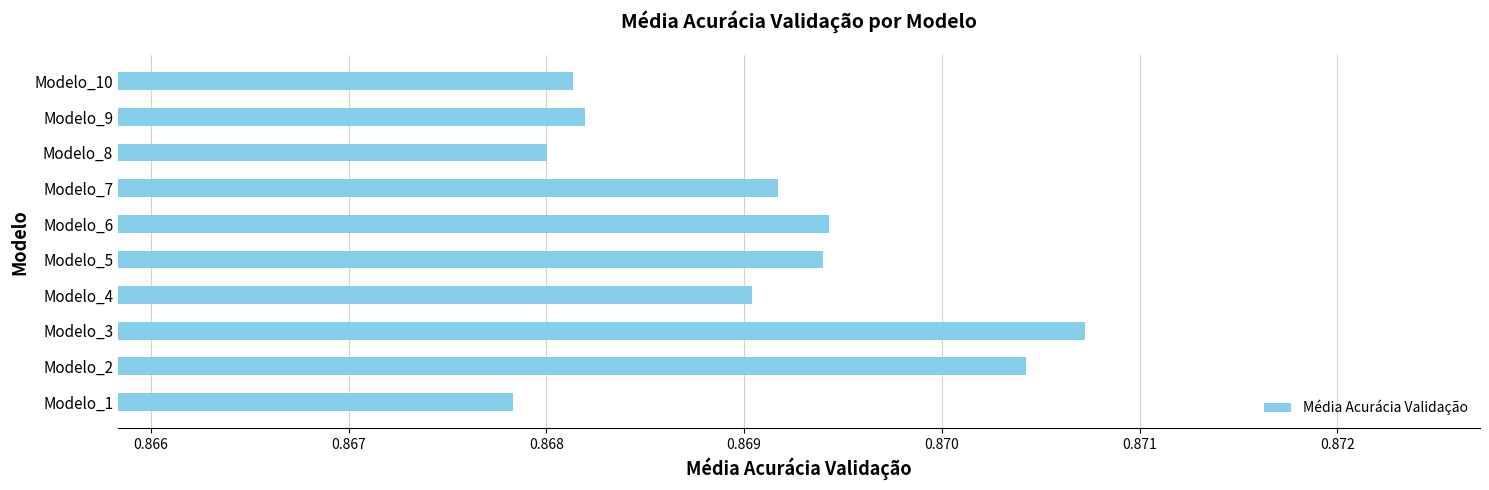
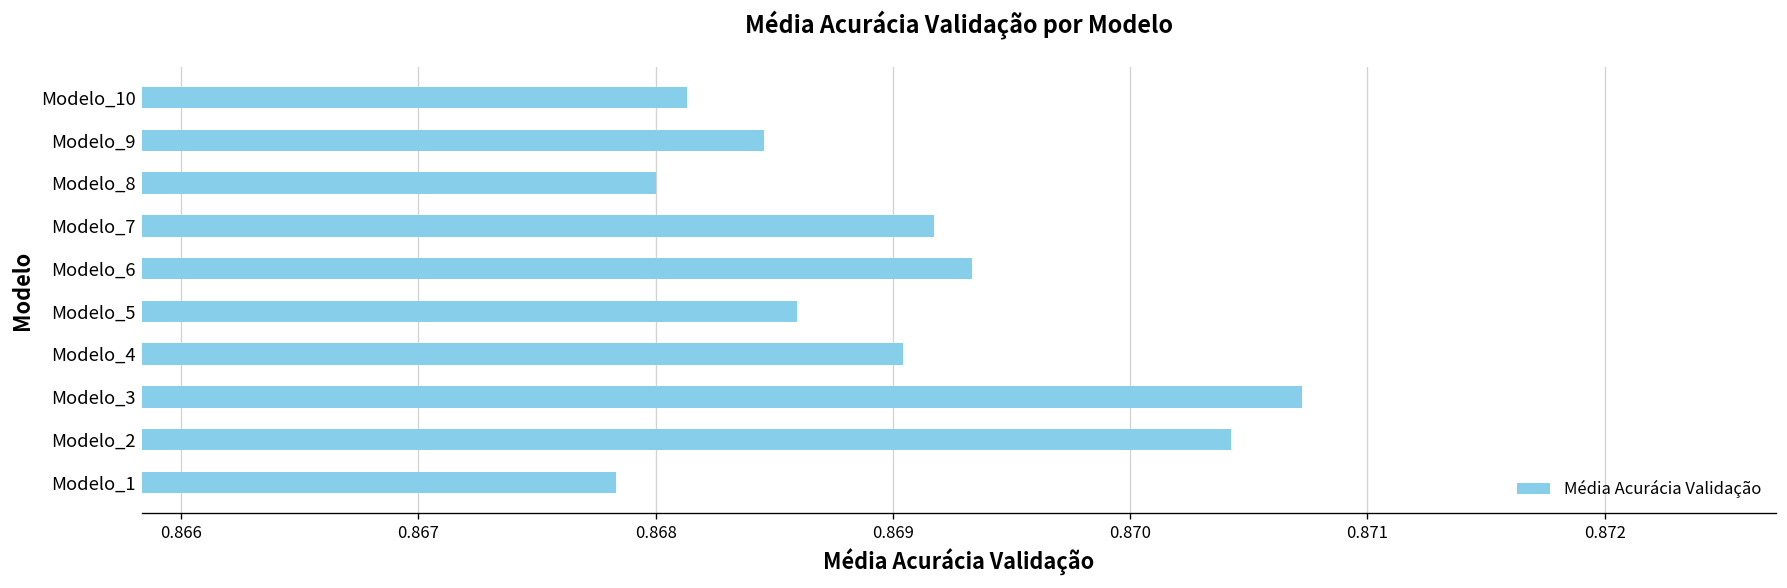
  {
    "Modelo_10": 0.86813,
-   "Modelo_9": 0.86819,
+   "Modelo_9": 0.86845,
    "Modelo_8": 0.86800,
    "Modelo_7": 0.86917,
-   "Modelo_6": 0.86943,
-   "Modelo_5": 0.86940,
+   "Modelo_6": 0.86933,
+   "Modelo_5": 0.86859,
    "Modelo_4": 0.86904,
    "Modelo_3": 0.87072,
    "Modelo_2": 0.87043,
    "Modelo_1": 0.86783
  }
